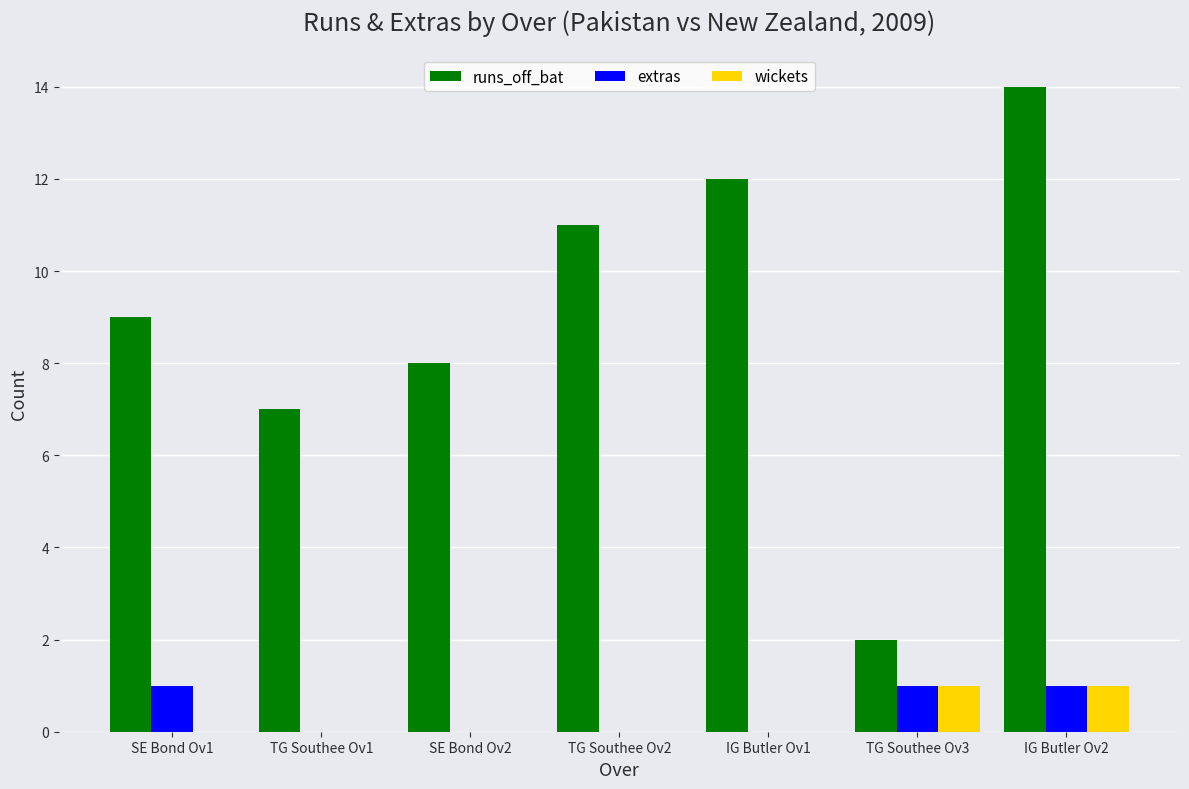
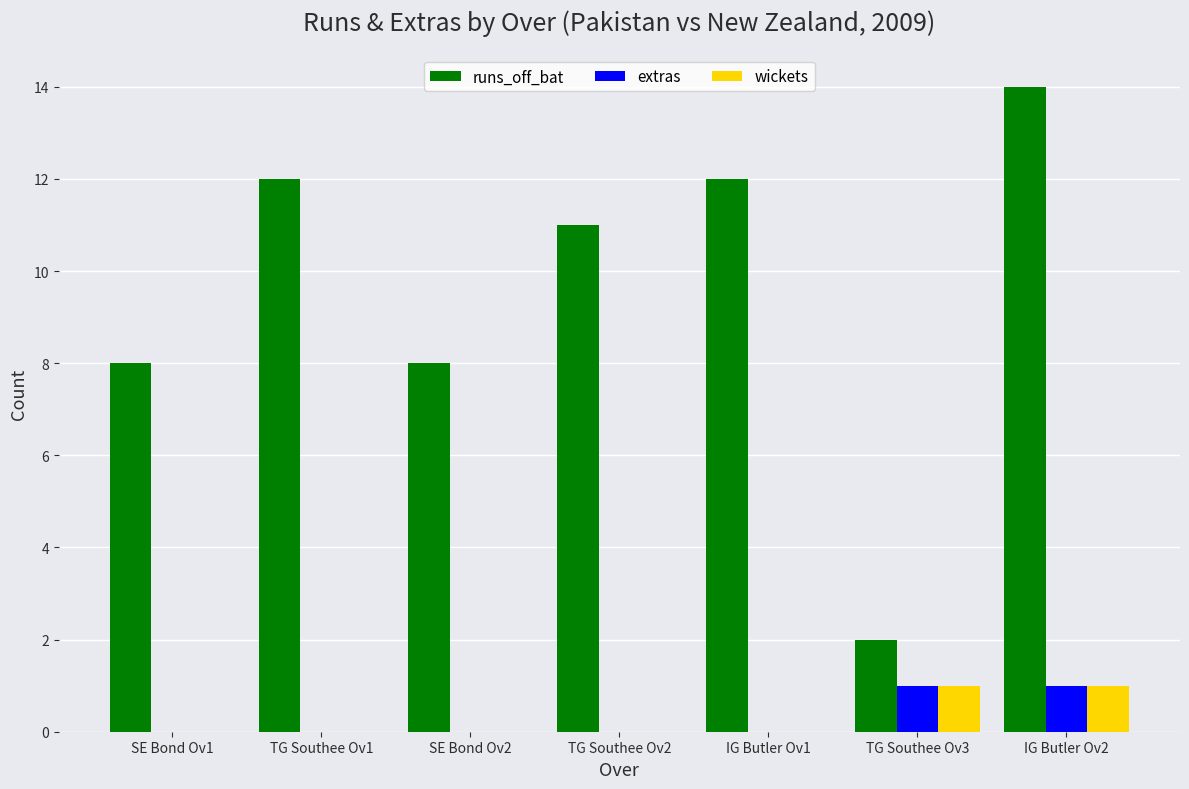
  {
    "runs_off_bat": {
-     "SE Bond Ov1": 9,
-     "TG Southee Ov1": 7,
+     "SE Bond Ov1": 8,
+     "TG Southee Ov1": 12,
      "SE Bond Ov2": 8,
      "TG Southee Ov2": 11,
      "IG Butler Ov1": 12,
      "TG Southee Ov3": 2,
      "IG Butler Ov2": 14
    },
    "extras": {
-     "SE Bond Ov1": 1,
+     "SE Bond Ov1": 0,
      "TG Southee Ov1": 0,
      "SE Bond Ov2": 0,
      "TG Southee Ov2": 0,
      "IG Butler Ov1": 0,
      "TG Southee Ov3": 1,
      "IG Butler Ov2": 1
    },
    "wickets": {
      "SE Bond Ov1": 0,
      "TG Southee Ov1": 0,
      "SE Bond Ov2": 0,
      "TG Southee Ov2": 0,
      "IG Butler Ov1": 0,
      "TG Southee Ov3": 1,
      "IG Butler Ov2": 1
    }
  }
